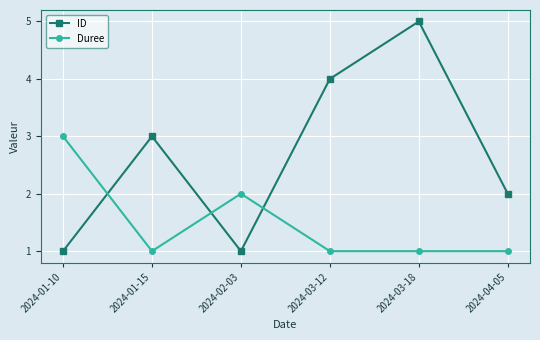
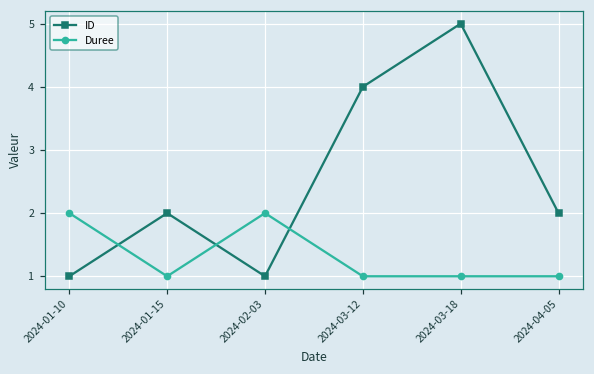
  {
    "ID": {
      "2024-01-10": 1,
-     "2024-01-15": 3,
+     "2024-01-15": 2,
      "2024-02-03": 1,
      "2024-03-12": 4,
      "2024-03-18": 5,
      "2024-04-05": 2
    },
    "Duree": {
-     "2024-01-10": 3,
+     "2024-01-10": 2,
      "2024-01-15": 1,
      "2024-02-03": 2,
      "2024-03-12": 1,
      "2024-03-18": 1,
      "2024-04-05": 1
    }
  }
